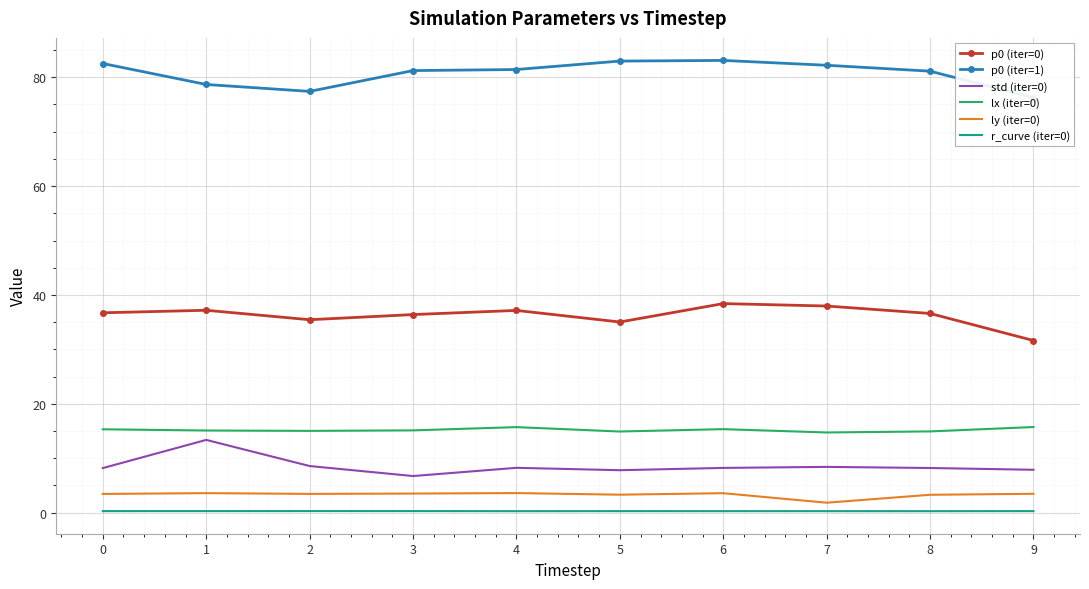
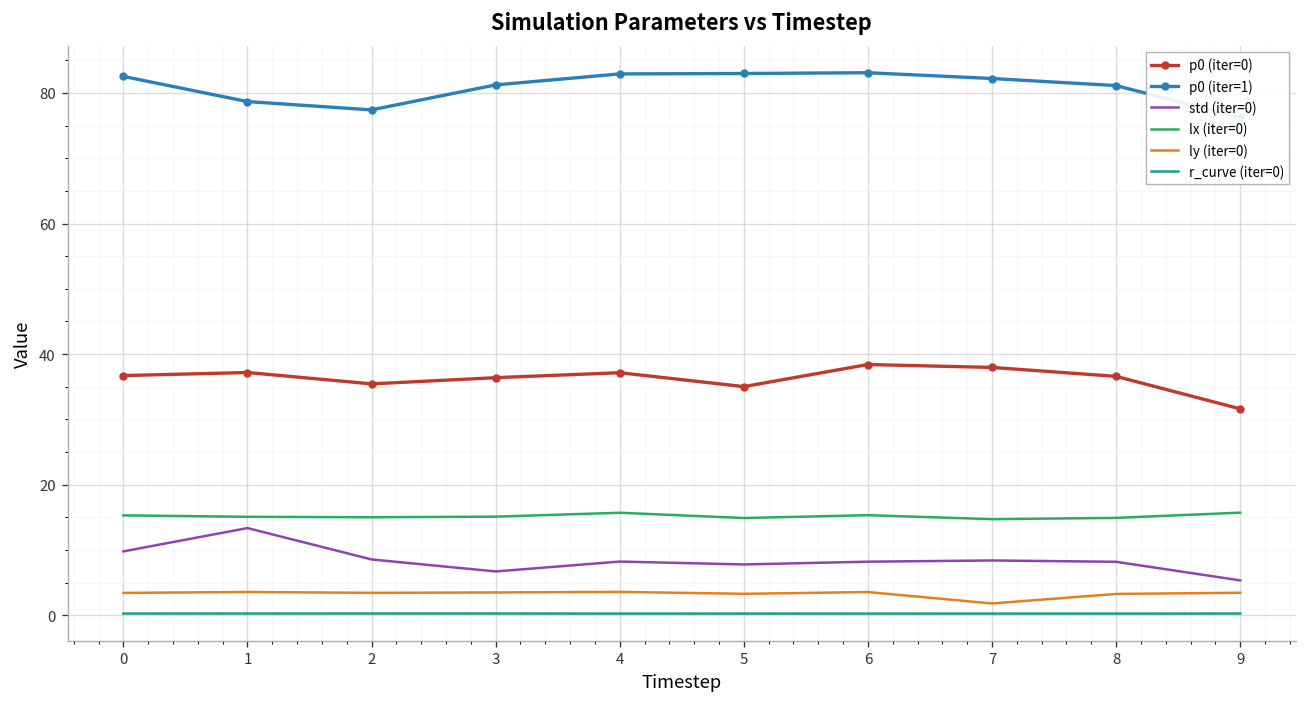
  {
    "p0 (iter=0)": {
      "0": 37,
      "1": 37,
      "2": 35,
      "3": 36,
      "4": 37,
      "5": 35,
      "6": 38,
      "7": 38,
      "8": 37,
      "9": 32
    },
    "p0 (iter=1)": {
      "0": 83,
      "1": 79,
      "2": 77,
      "3": 81,
-     "4": 81,
+     "4": 83,
      "5": 83,
      "6": 83,
      "7": 82,
      "8": 81
    },
    "std (iter=0)": {
-     "0": 8,
+     "0": 10,
      "1": 13,
      "2": 9,
      "3": 7,
      "4": 8,
      "5": 8,
      "6": 8,
      "7": 8,
      "8": 8,
-     "9": 8
+     "9": 5
    },
    "ly (iter=0)": {
      "0": 3,
      "1": 4,
      "2": 3,
      "3": 3,
      "4": 4,
      "5": 3,
      "6": 4,
      "7": 2,
      "8": 3,
      "9": 3
    }
  }
